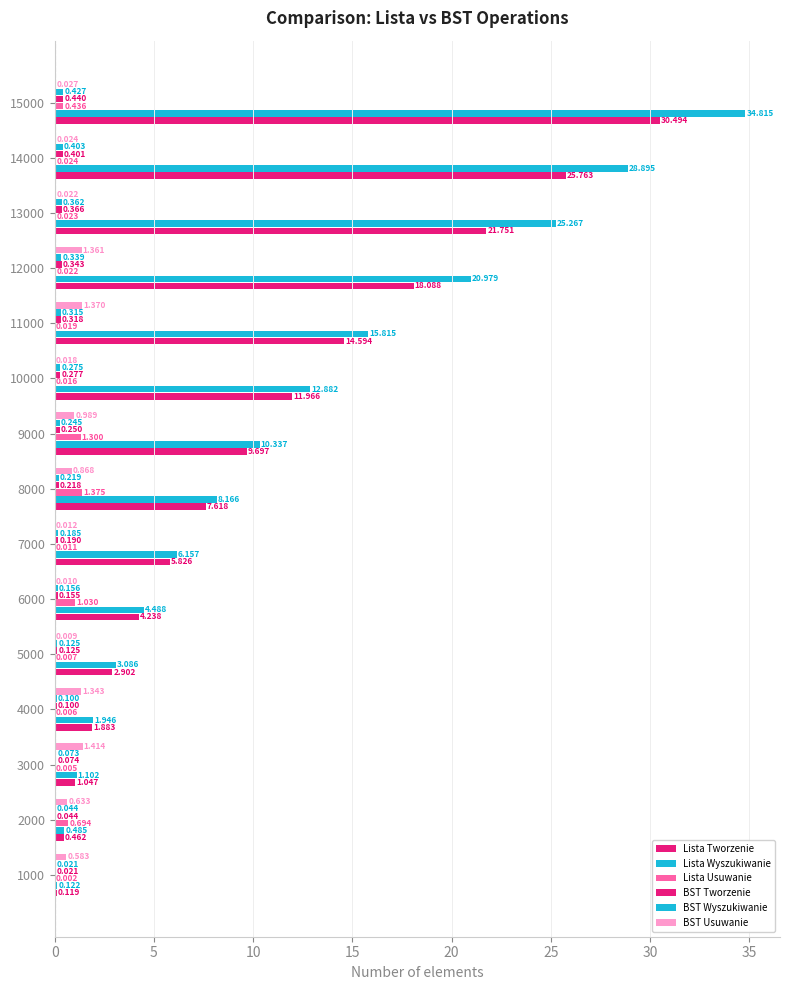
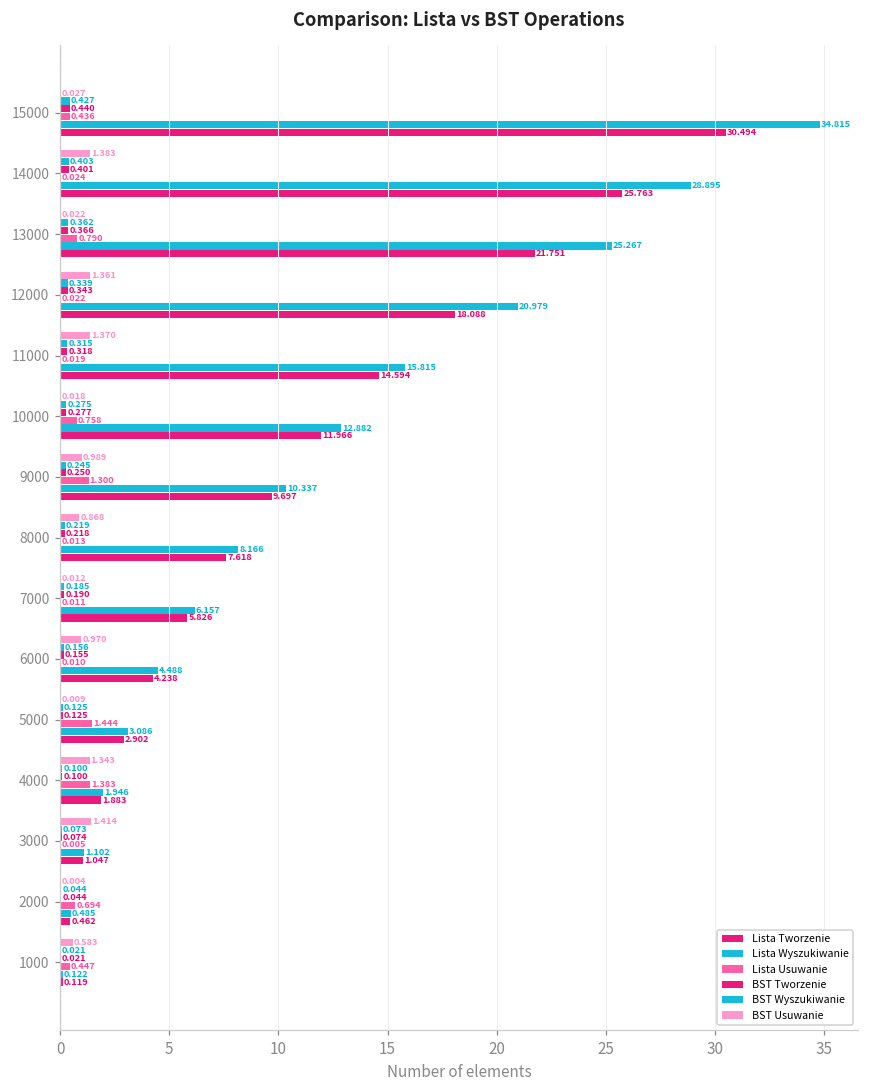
  {
    "Lista Usuwanie": {
      "14000": 0.024,
-     "13000": 0.023,
+     "13000": 0.790,
      "11000": 0.019,
-     "10000": 0.016,
+     "10000": 0.758,
      "9000": 1.300,
-     "8000": 1.375,
-     "6000": 1.030,
-     "5000": 0.007,
-     "4000": 0.006,
-     "1000": 0.002
+     "8000": 0.013,
+     "6000": 0.010,
+     "5000": 1.444,
+     "4000": 1.383,
+     "1000": 0.447
    },
    "BST Usuwanie": {
      "15000": 0.027,
-     "14000": 0.024,
+     "14000": 1.383,
      "13000": 0.022,
      "12000": 1.361,
      "11000": 1.370,
      "9000": 0.989,
      "8000": 0.868,
-     "6000": 0.010,
+     "6000": 0.970,
      "4000": 1.343,
      "3000": 1.414,
-     "2000": 0.633,
+     "2000": 0.004,
      "1000": 0.583
    }
  }
